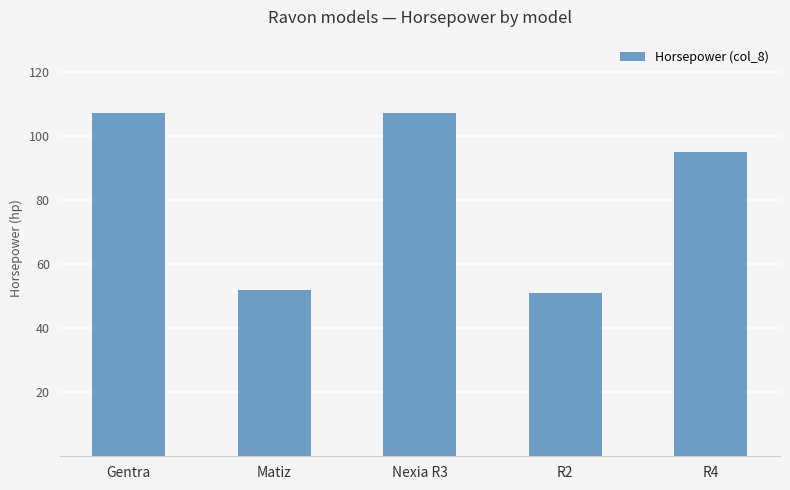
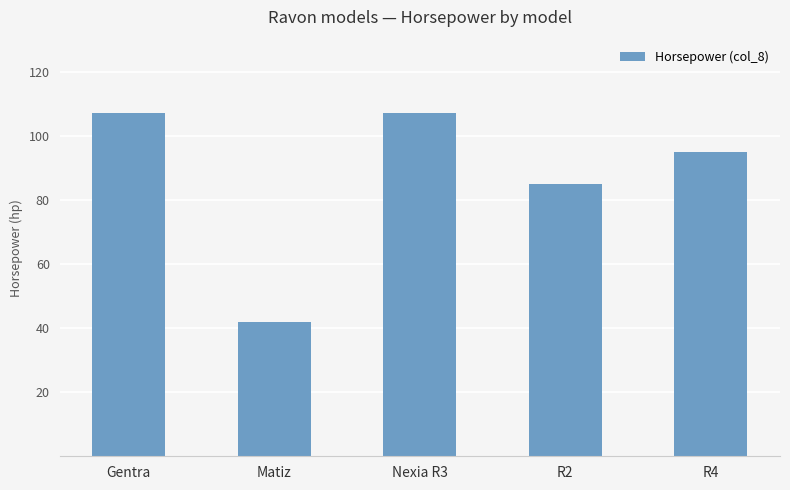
  {
    "Gentra": 107,
-   "Matiz": 52,
+   "Matiz": 42,
    "Nexia R3": 107,
-   "R2": 51,
+   "R2": 85,
    "R4": 95
  }
